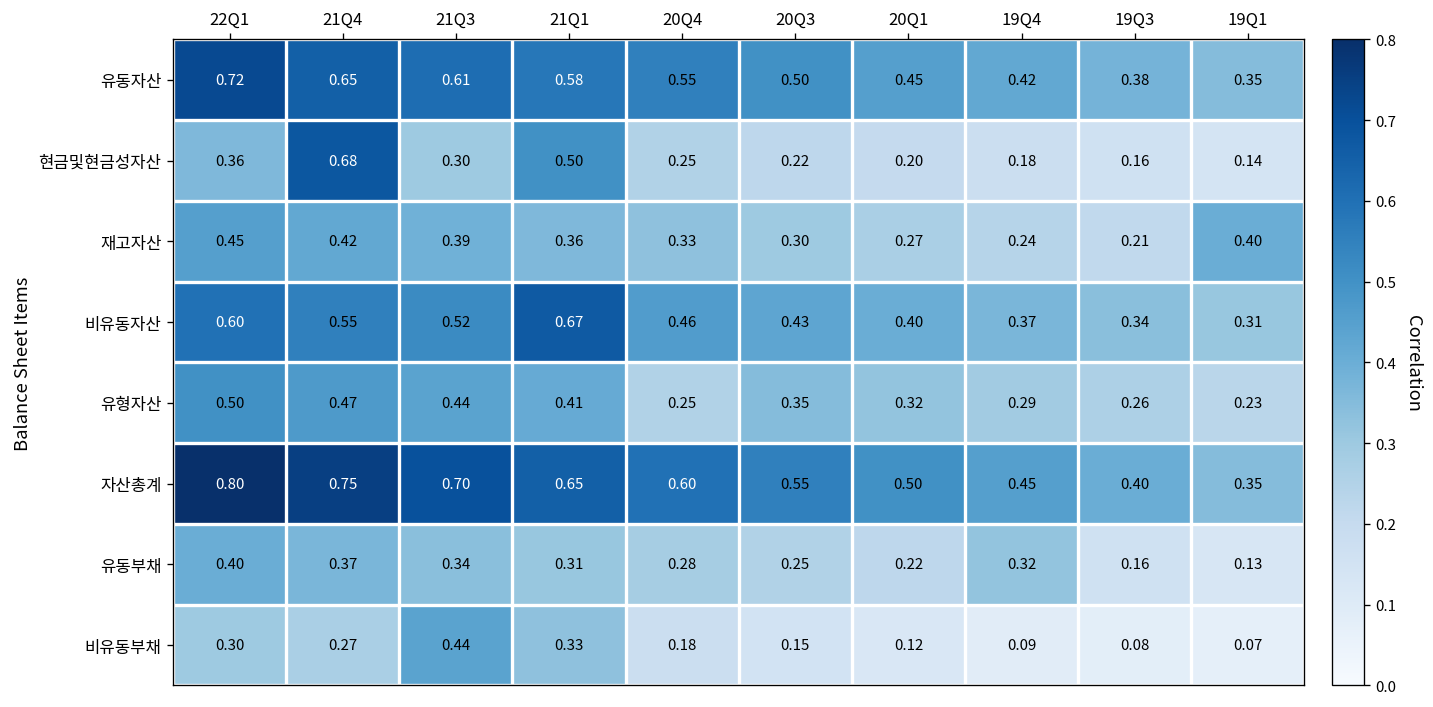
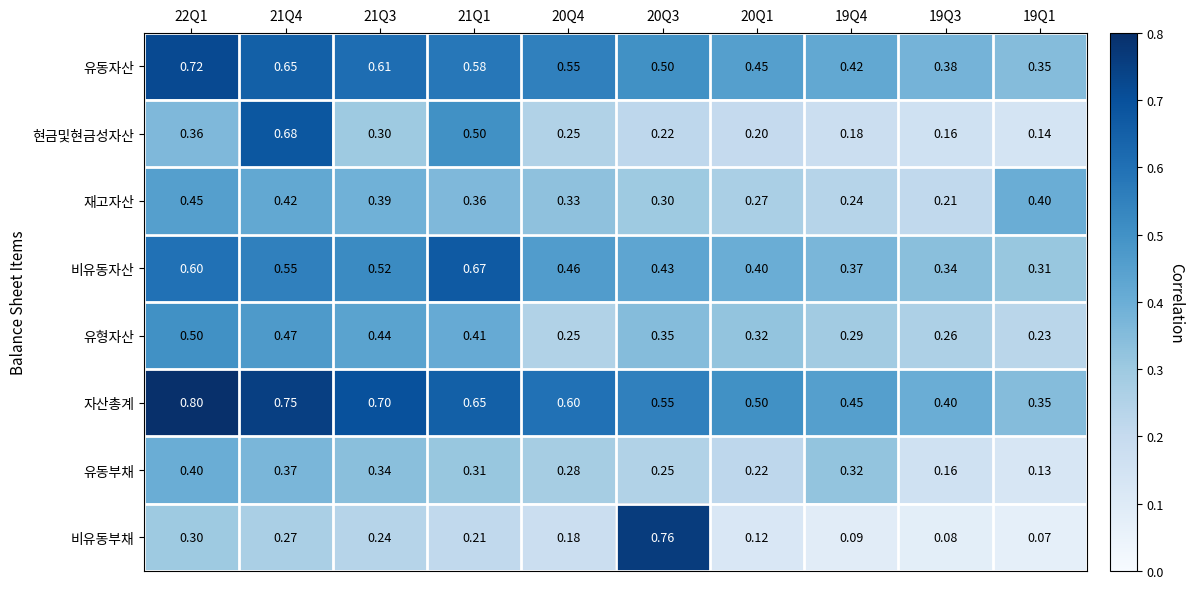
  {
    "유동자산": {
      "22Q1": 0.72,
      "21Q4": 0.65,
      "21Q3": 0.61,
      "21Q1": 0.58,
      "20Q4": 0.55,
      "20Q3": 0.50,
      "20Q1": 0.45,
      "19Q4": 0.42,
      "19Q3": 0.38,
      "19Q1": 0.35
    },
    "현금및현금성자산": {
      "22Q1": 0.36,
      "21Q4": 0.68,
      "21Q3": 0.30,
      "21Q1": 0.50,
      "20Q4": 0.25,
      "20Q3": 0.22,
      "20Q1": 0.20,
      "19Q4": 0.18,
      "19Q3": 0.16,
      "19Q1": 0.14
    },
    "재고자산": {
      "22Q1": 0.45,
      "21Q4": 0.42,
      "21Q3": 0.39,
      "21Q1": 0.36,
      "20Q4": 0.33,
      "20Q3": 0.30,
      "20Q1": 0.27,
      "19Q4": 0.24,
      "19Q3": 0.21,
      "19Q1": 0.40
    },
    "비유동자산": {
      "22Q1": 0.60,
      "21Q4": 0.55,
      "21Q3": 0.52,
      "21Q1": 0.67,
      "20Q4": 0.46,
      "20Q3": 0.43,
      "20Q1": 0.40,
      "19Q4": 0.37,
      "19Q3": 0.34,
      "19Q1": 0.31
    },
    "유형자산": {
      "22Q1": 0.50,
      "21Q4": 0.47,
      "21Q3": 0.44,
      "21Q1": 0.41,
      "20Q4": 0.25,
      "20Q3": 0.35,
      "20Q1": 0.32,
      "19Q4": 0.29,
      "19Q3": 0.26,
      "19Q1": 0.23
    },
    "자산총계": {
      "22Q1": 0.80,
      "21Q4": 0.75,
      "21Q3": 0.70,
      "21Q1": 0.65,
      "20Q4": 0.60,
      "20Q3": 0.55,
      "20Q1": 0.50,
      "19Q4": 0.45,
      "19Q3": 0.40,
      "19Q1": 0.35
    },
    "유동부채": {
      "22Q1": 0.40,
      "21Q4": 0.37,
      "21Q3": 0.34,
      "21Q1": 0.31,
      "20Q4": 0.28,
      "20Q3": 0.25,
      "20Q1": 0.22,
      "19Q4": 0.32,
      "19Q3": 0.16,
      "19Q1": 0.13
    },
    "비유동부채": {
      "22Q1": 0.30,
      "21Q4": 0.27,
-     "21Q3": 0.44,
-     "21Q1": 0.33,
+     "21Q3": 0.24,
+     "21Q1": 0.21,
      "20Q4": 0.18,
-     "20Q3": 0.15,
+     "20Q3": 0.76,
      "20Q1": 0.12,
      "19Q4": 0.09,
      "19Q3": 0.08,
      "19Q1": 0.07
    }
  }
